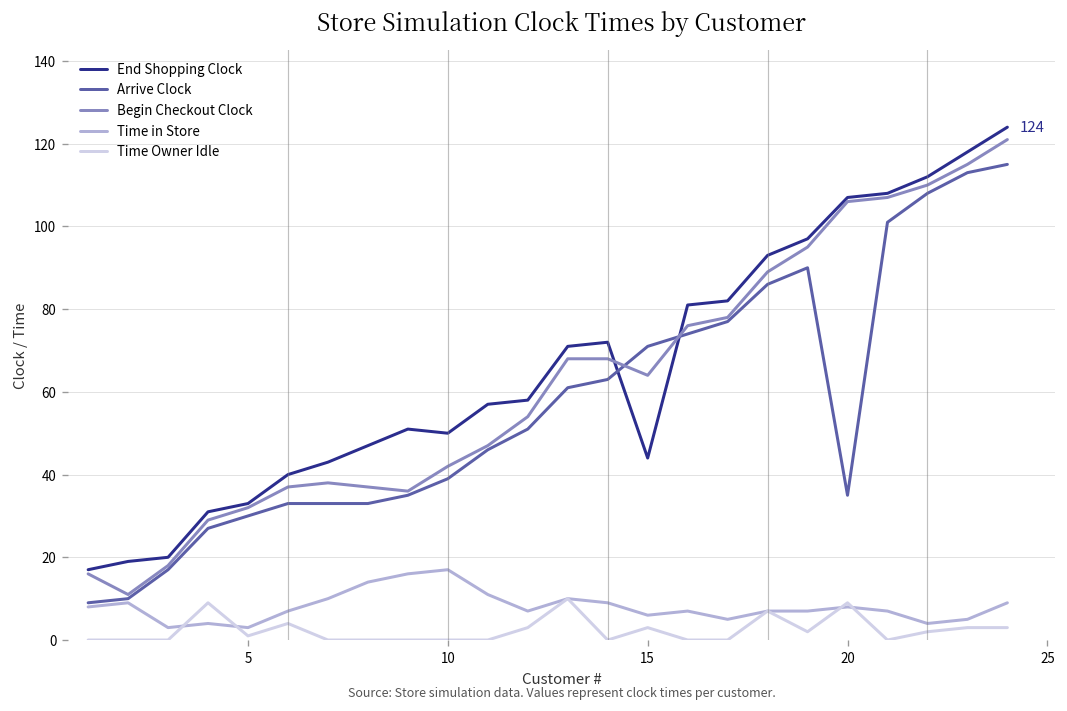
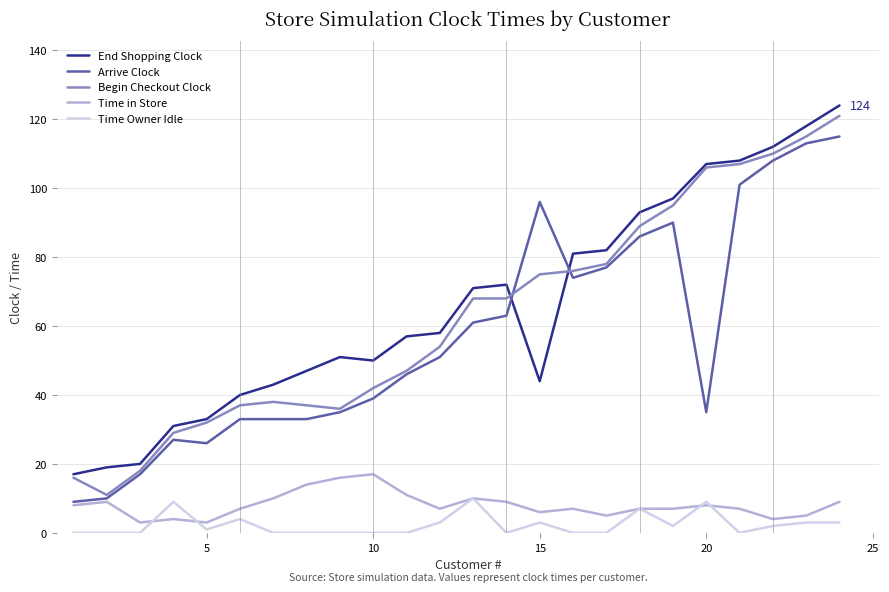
  {
    "End Shopping Clock": {
      "5": 33,
      "10": 50,
      "15": 44,
      "20": 107
    },
    "Arrive Clock": {
-     "5": 30,
+     "5": 26,
      "10": 39,
-     "15": 71,
+     "15": 96,
      "20": 35
    },
    "Begin Checkout Clock": {
      "5": 32,
      "10": 42,
-     "15": 64,
+     "15": 75,
      "20": 106
    }
  }
